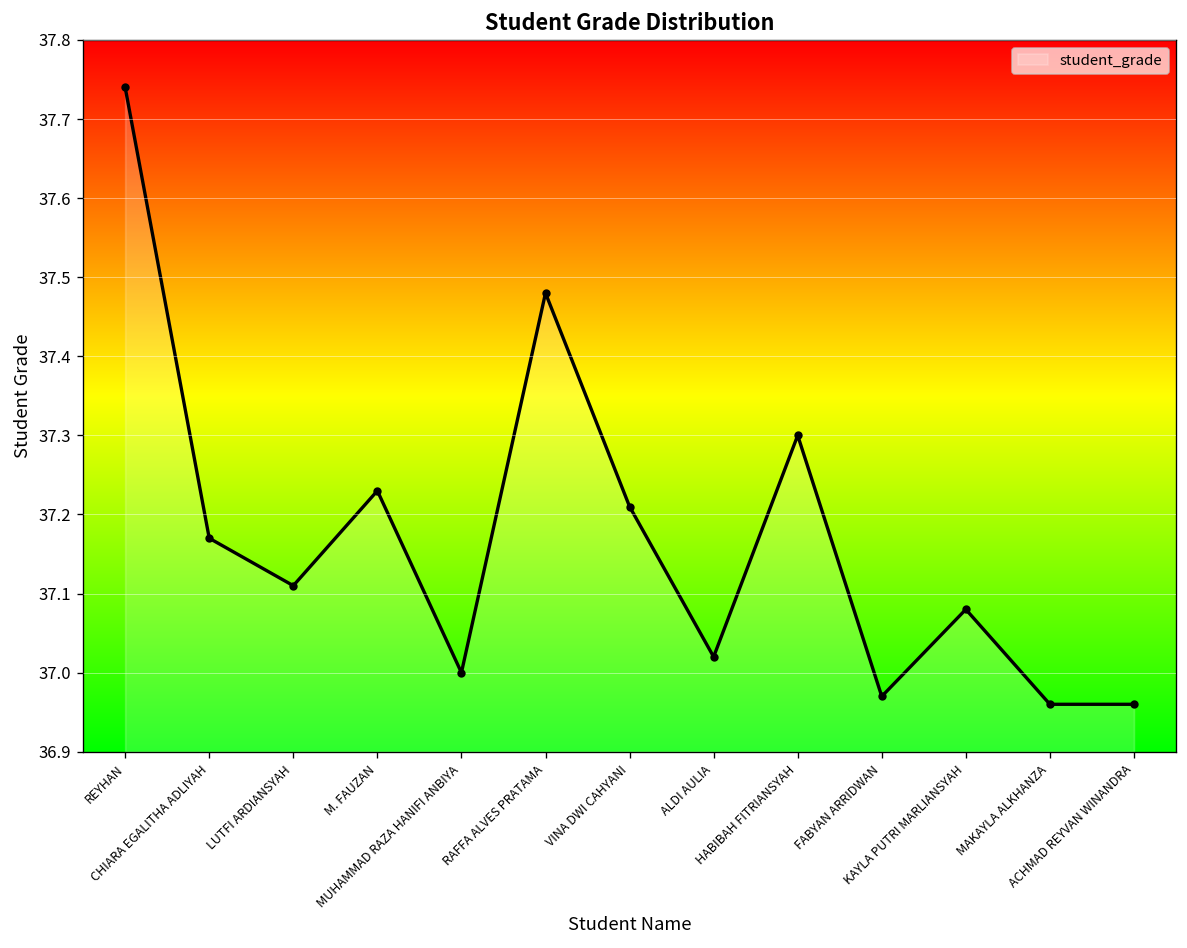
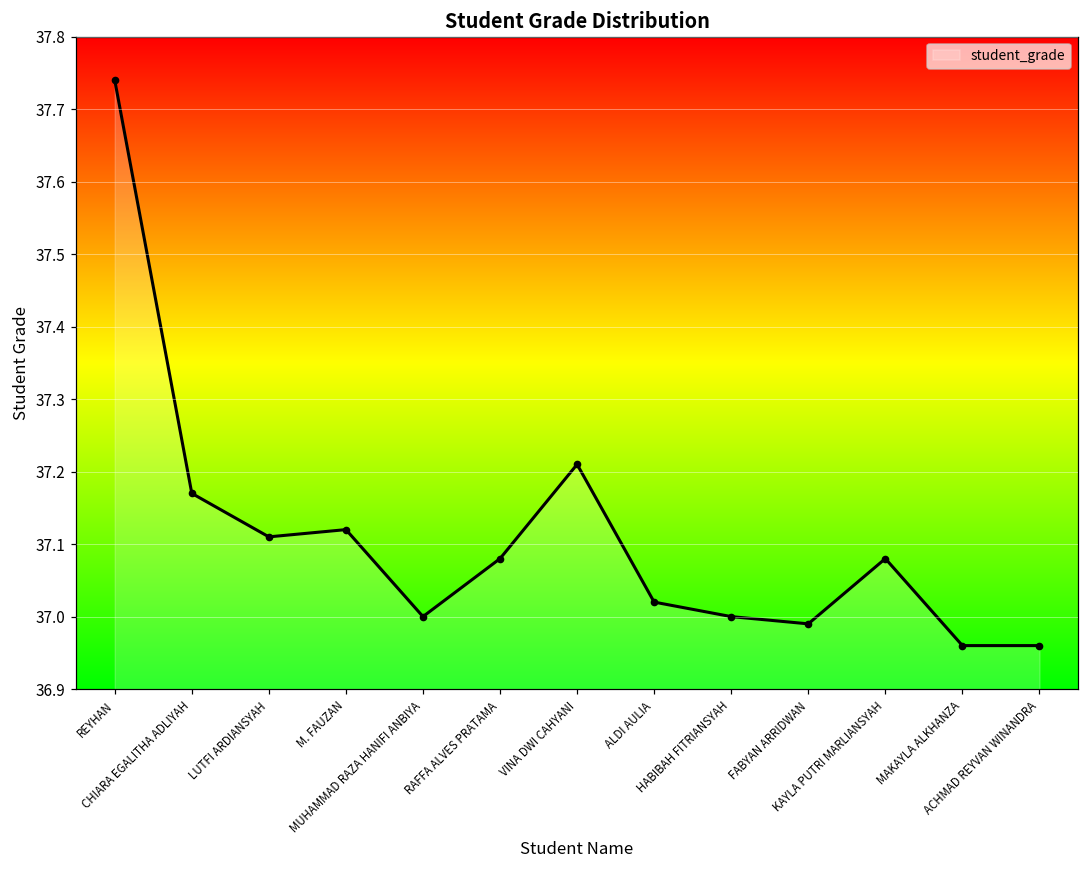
  {
    "REYHAN": 37.74,
    "CHIARA EGALITHA ADLIYAH": 37.17,
    "LUTFI ARDIANSYAH": 37.11,
-   "M. FAUZAN": 37.23,
+   "M. FAUZAN": 37.12,
    "MUHAMMAD RAZA HANIFI ANBIYA": 37.00,
-   "RAFFA ALVES PRATAMA": 37.48,
+   "RAFFA ALVES PRATAMA": 37.08,
    "VINA DWI CAHYANI": 37.21,
    "ALDI AULIA": 37.02,
-   "HABIBAH FITRIANSYAH": 37.3,
-   "FABYAN ARRIDWAN": 36.97,
+   "HABIBAH FITRIANSYAH": 37.0,
+   "FABYAN ARRIDWAN": 36.99,
    "KAYLA PUTRI MARLIANSYAH": 37.08,
    "MAKAYLA ALKHANZA": 36.96,
    "ACHMAD REYVAN WINANDRA": 36.96
  }
